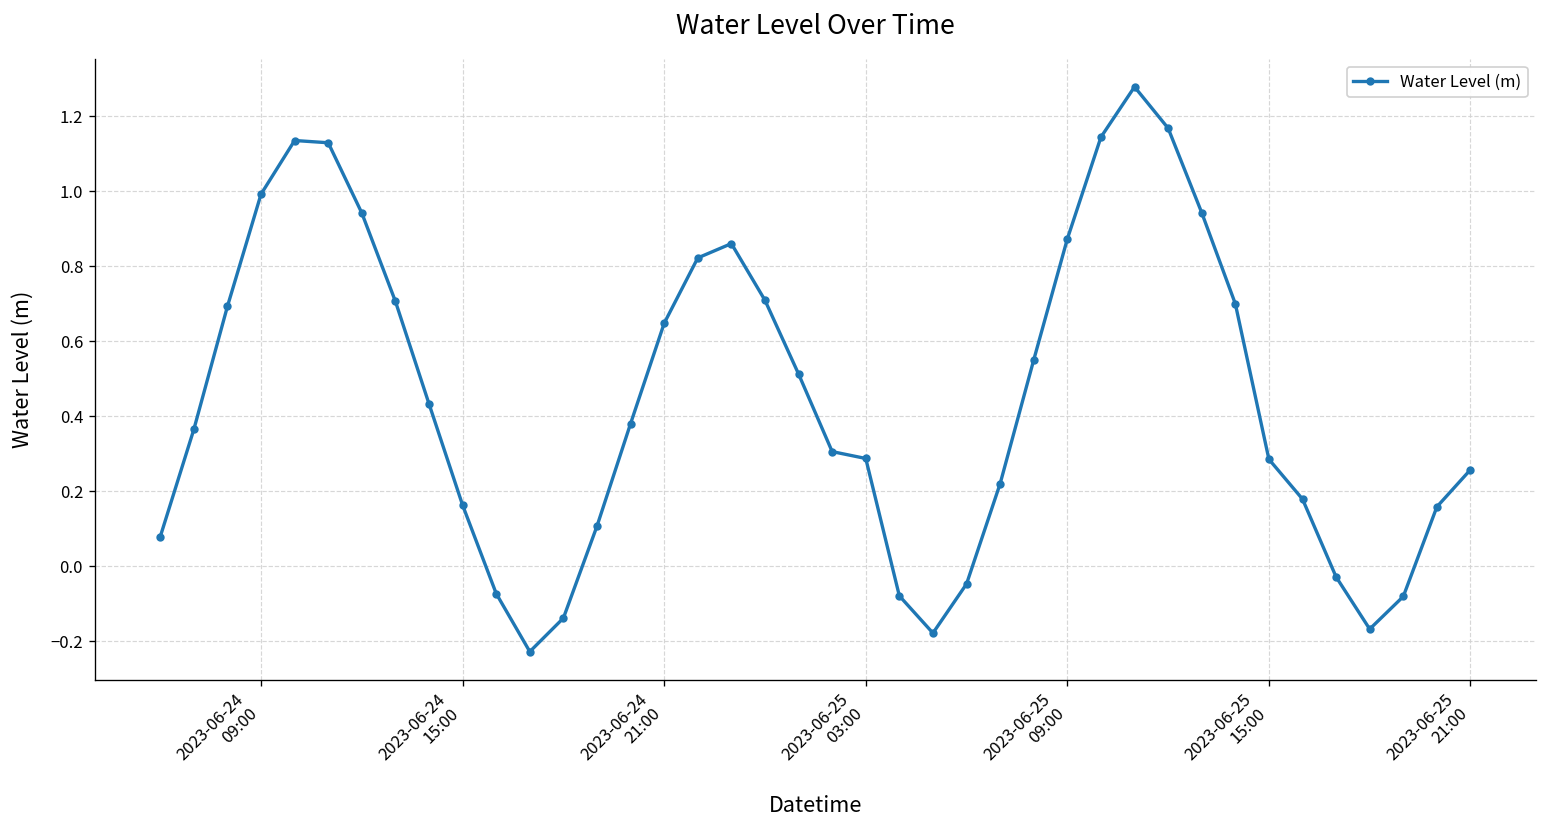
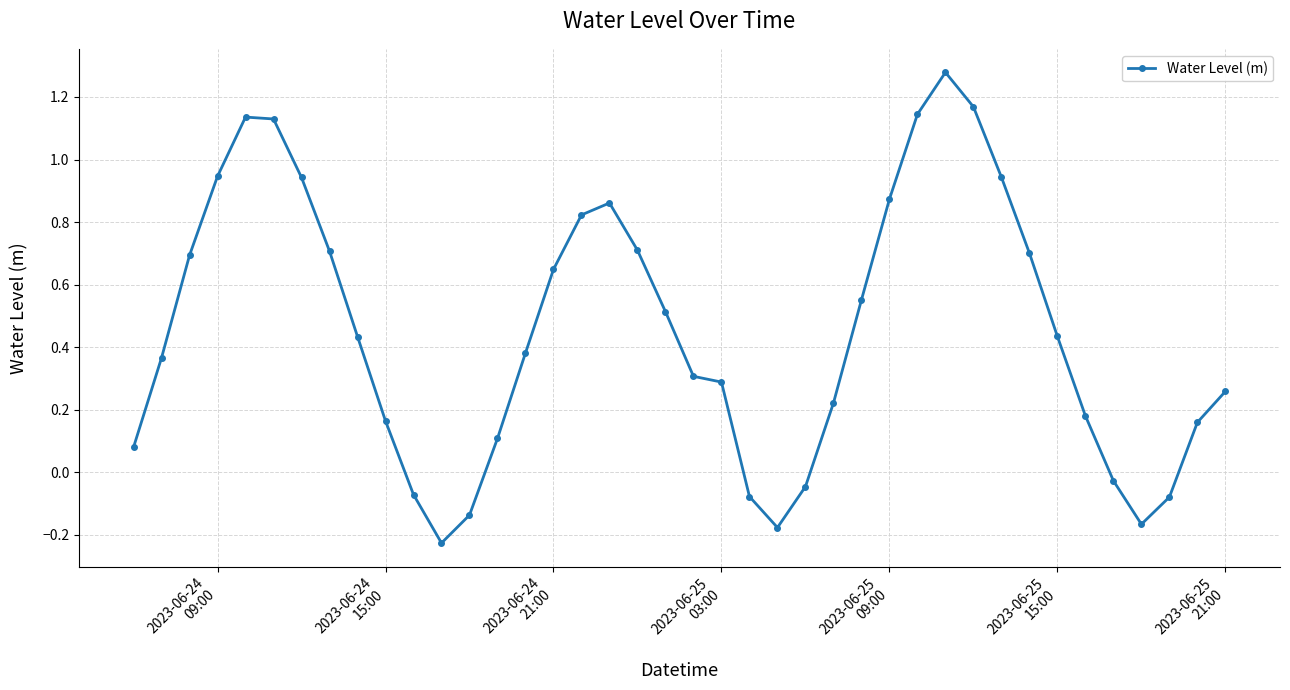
  {
-   "2023-06-24 09:00": 0.99,
+   "2023-06-24 09:00": 0.95,
    "2023-06-24 15:00": 0.16,
    "2023-06-24 21:00": 0.65,
    "2023-06-25 03:00": 0.29,
    "2023-06-25 09:00": 0.87,
-   "2023-06-25 15:00": 0.29,
+   "2023-06-25 15:00": 0.43,
    "2023-06-25 21:00": 0.26
  }
